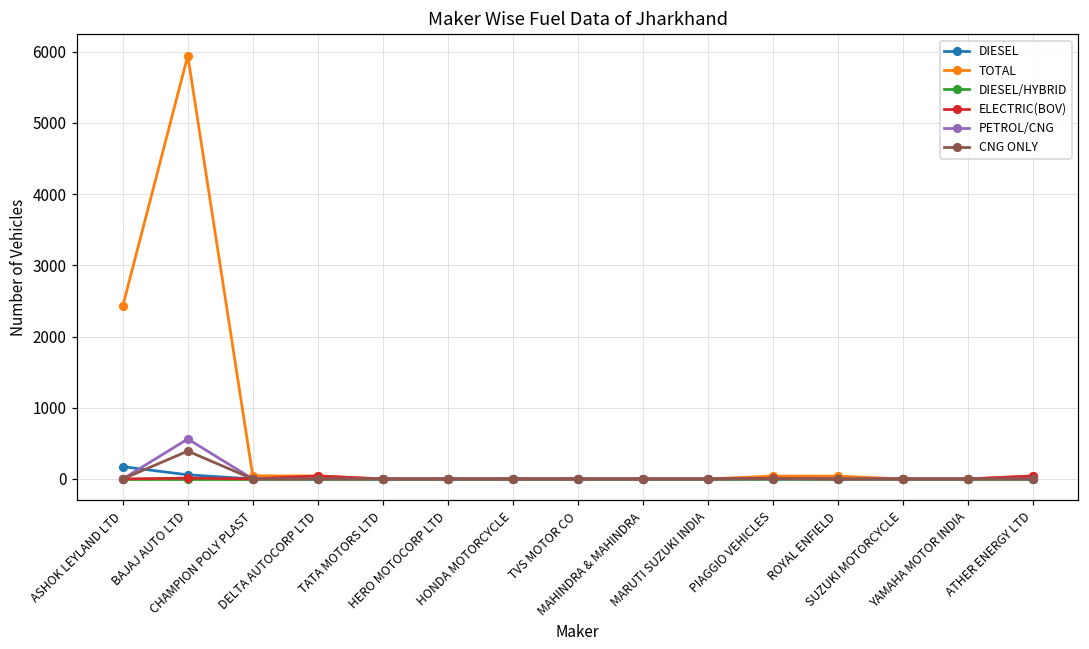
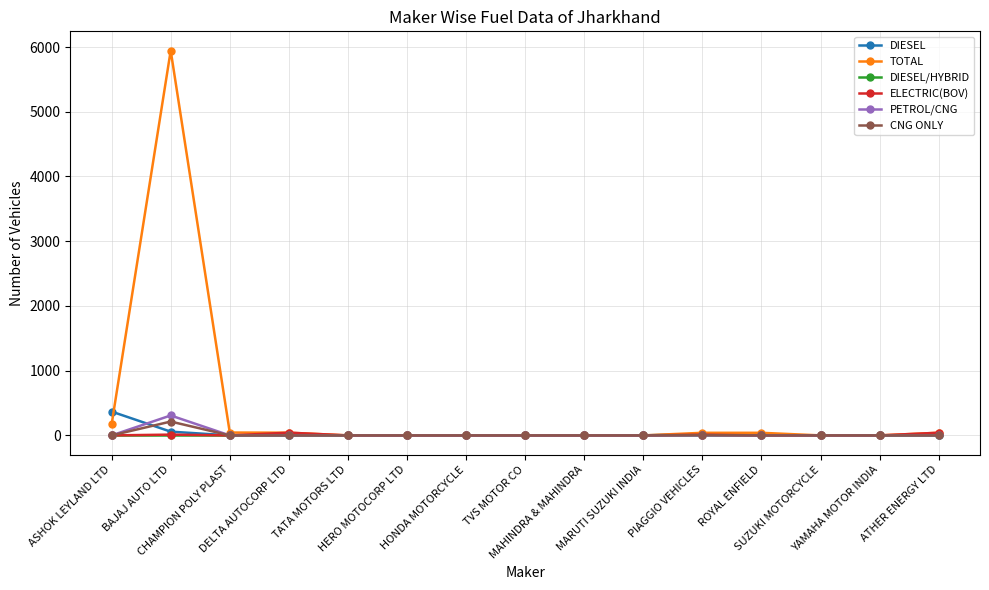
  {
    "DIESEL": {
-     "ASHOK LEYLAND LTD": 200,
+     "ASHOK LEYLAND LTD": 400,
      "BAJAJ AUTO LTD": 100
    },
    "TOTAL": {
-     "ASHOK LEYLAND LTD": 2400,
+     "ASHOK LEYLAND LTD": 200,
      "BAJAJ AUTO LTD": 5900,
      "CHAMPION POLY PLAST": 0,
      "ROYAL ENFIELD": 0
    },
    "PETROL/CNG": {
-     "BAJAJ AUTO LTD": 600
+     "BAJAJ AUTO LTD": 300
    },
    "CNG ONLY": {
-     "BAJAJ AUTO LTD": 400
+     "BAJAJ AUTO LTD": 200
    }
  }
